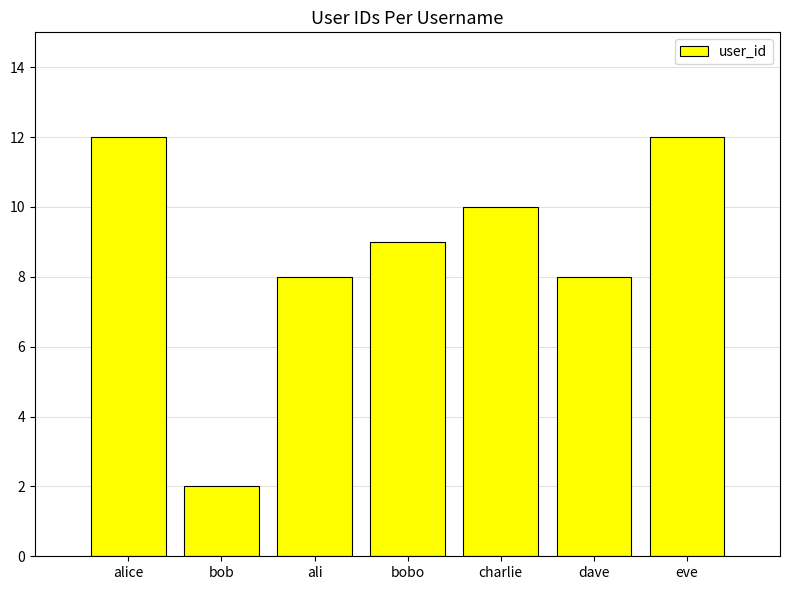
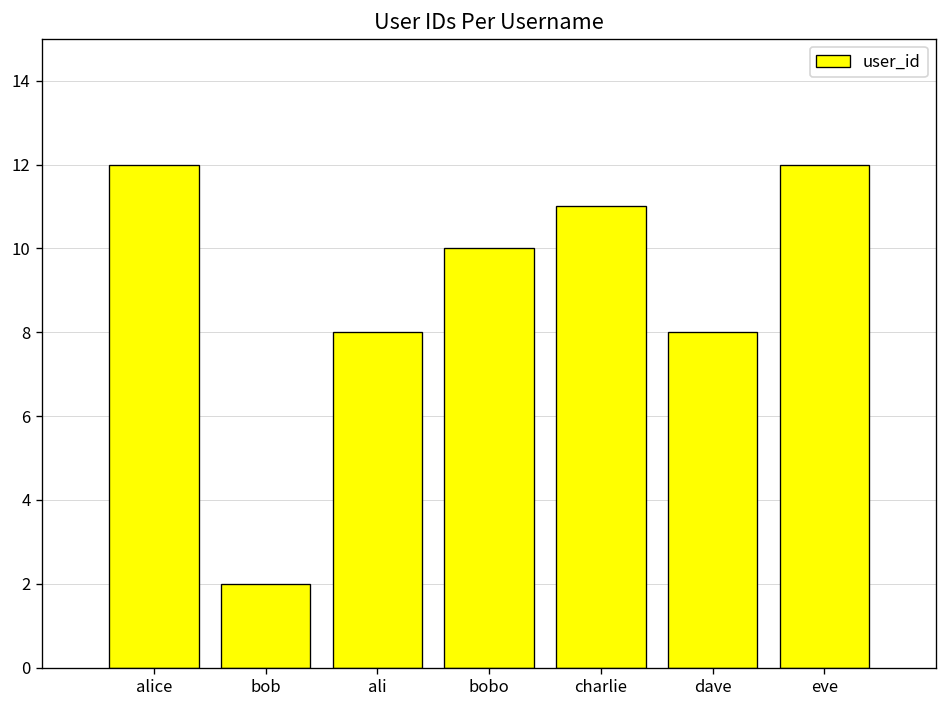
  {
    "alice": 12,
    "bob": 2,
    "ali": 8,
-   "bobo": 9,
-   "charlie": 10,
+   "bobo": 10,
+   "charlie": 11,
    "dave": 8,
    "eve": 12
  }
